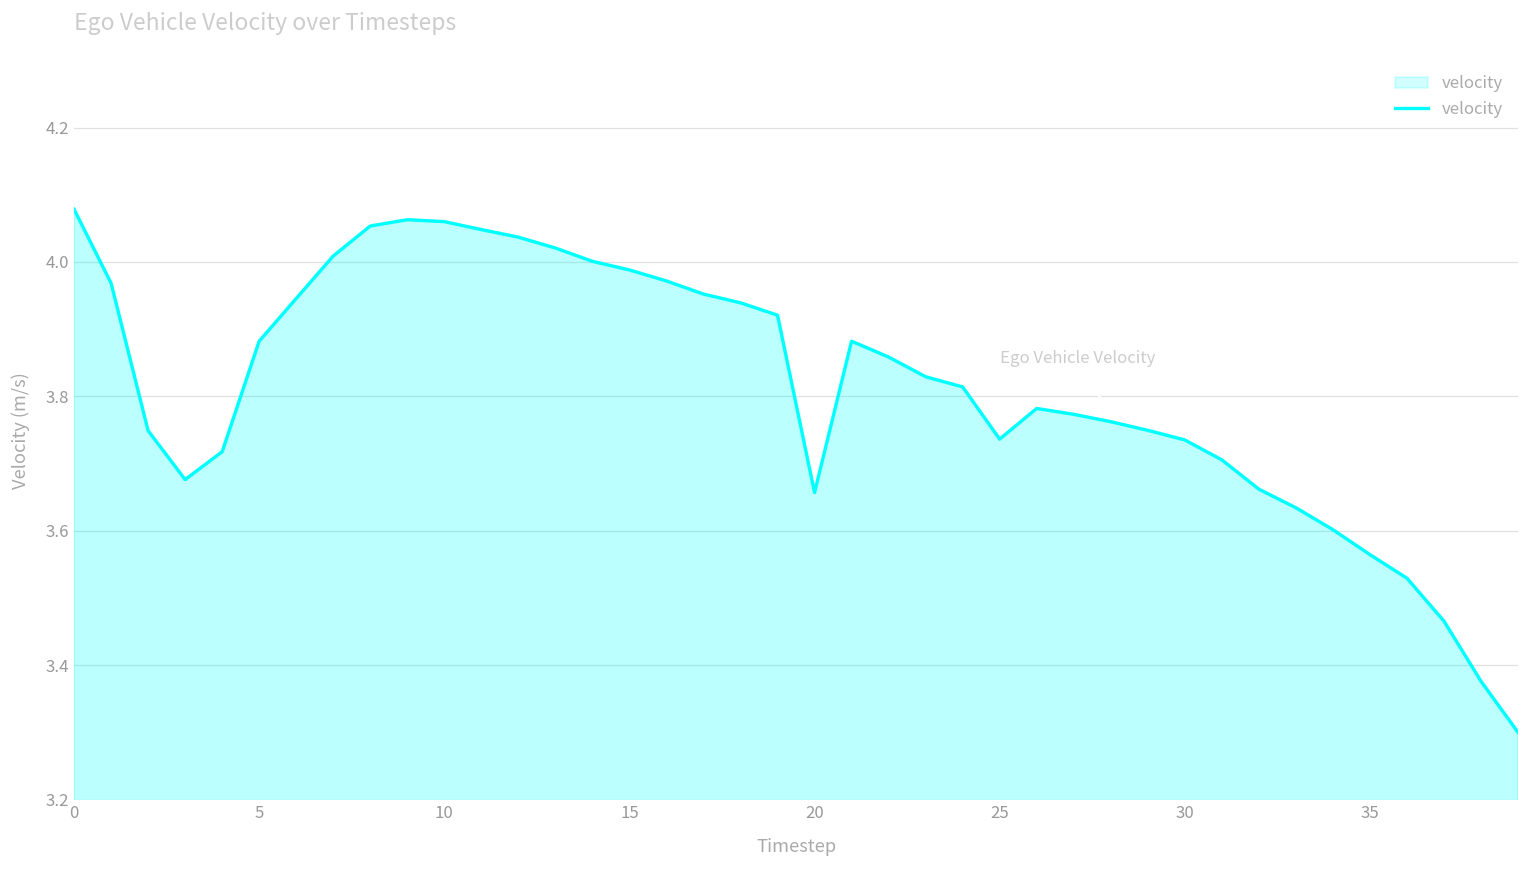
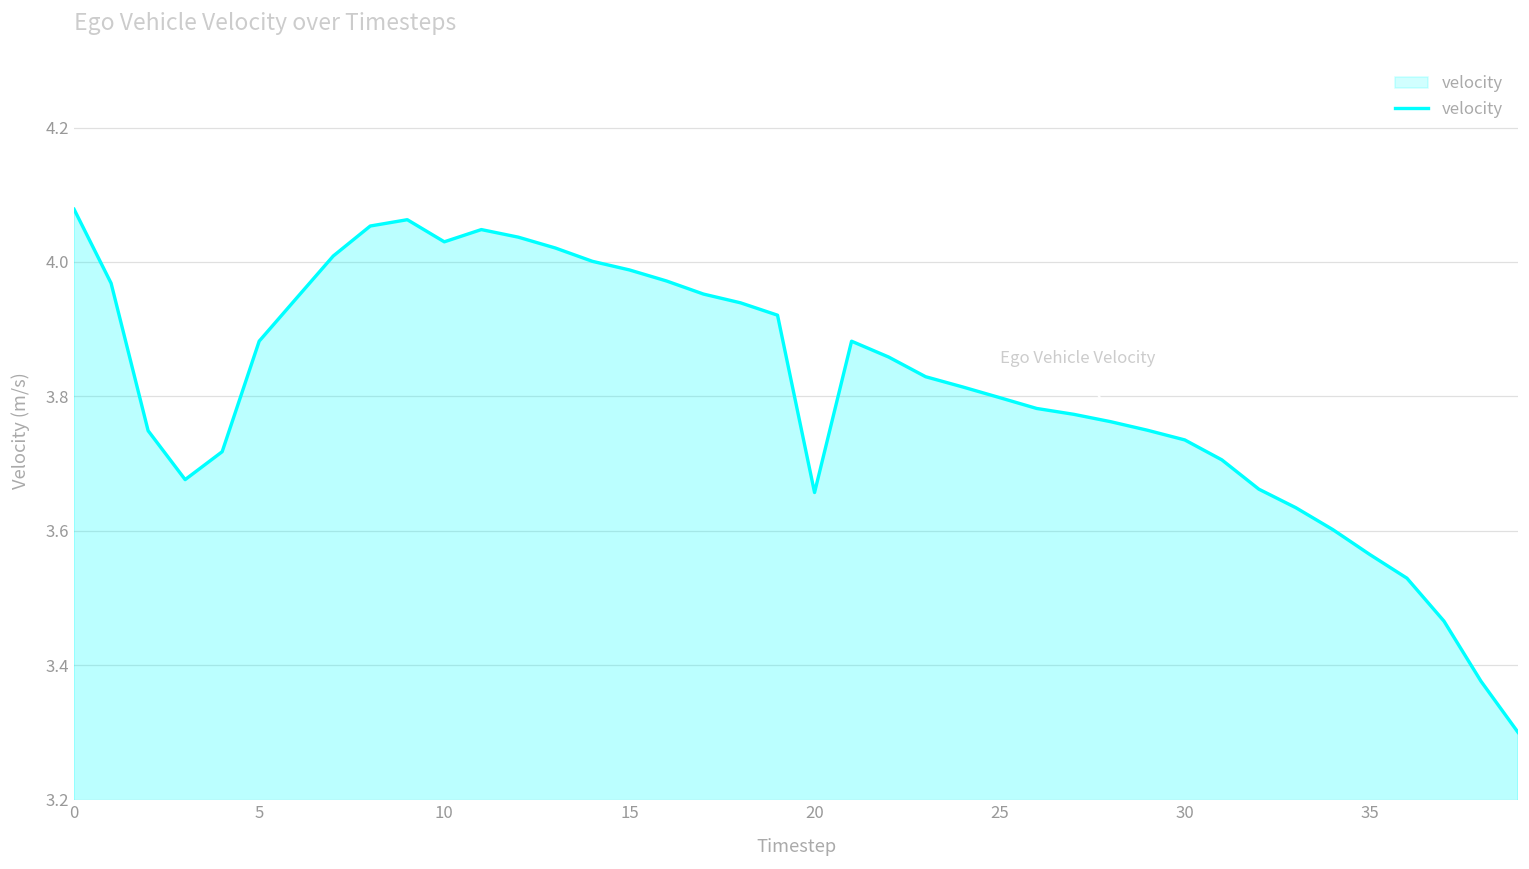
  {
    "0": 4.08,
    "5": 3.88,
-   "10": 4.06,
+   "10": 4.03,
    "15": 3.99,
    "20": 3.66,
-   "25": 3.74,
+   "25": 3.80,
    "30": 3.74,
    "35": 3.56
  }
